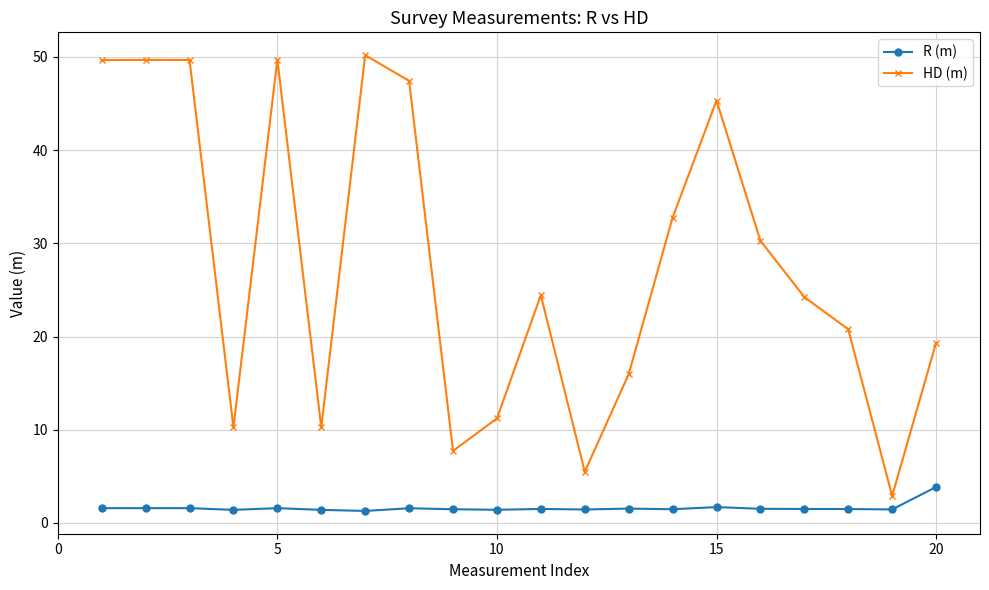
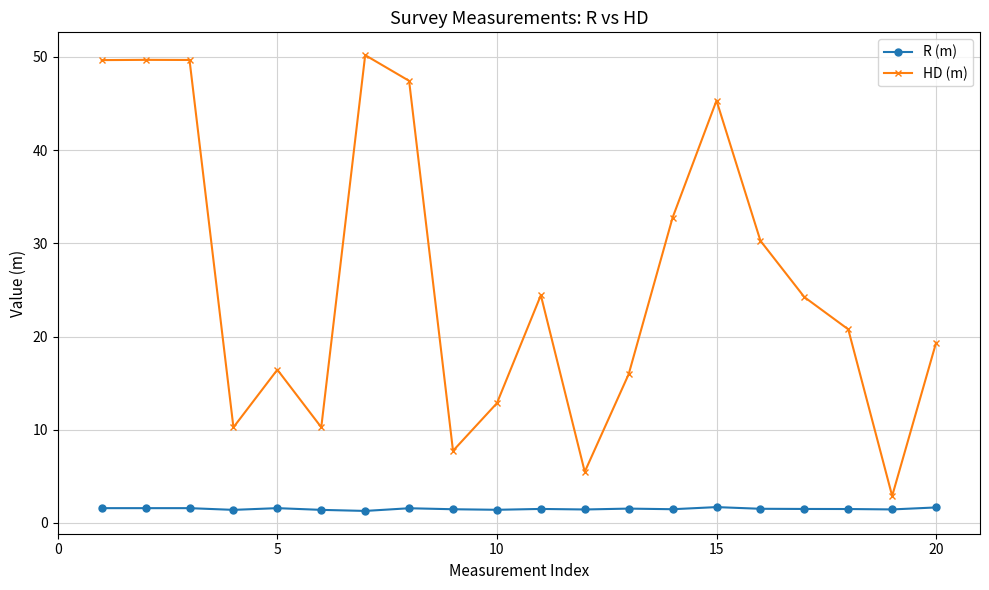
  {
    "R (m)": {
      "5": 2,
      "10": 1,
      "15": 2,
-     "20": 4
+     "20": 2
    },
    "HD (m)": {
-     "5": 50,
-     "10": 11,
+     "5": 16,
+     "10": 13,
      "15": 45,
      "20": 19
    }
  }
